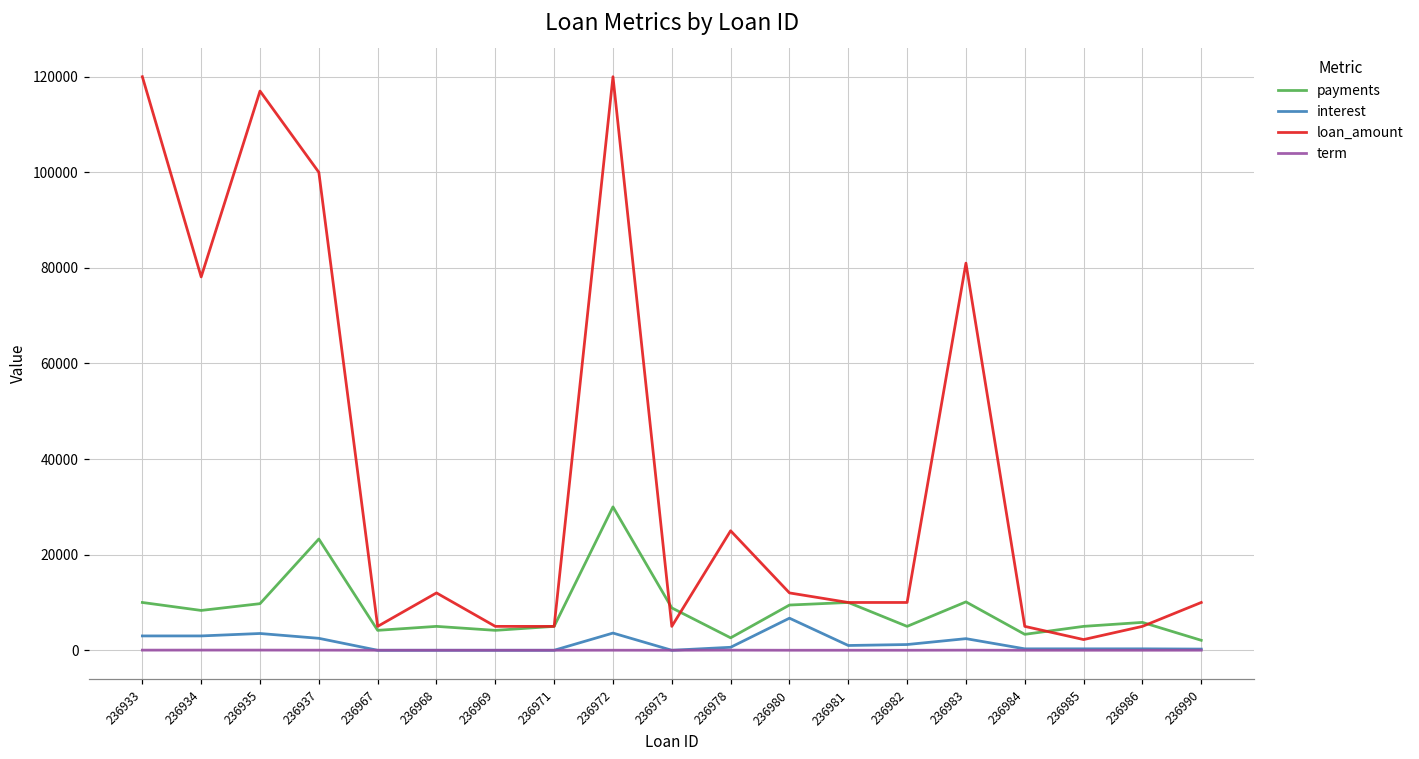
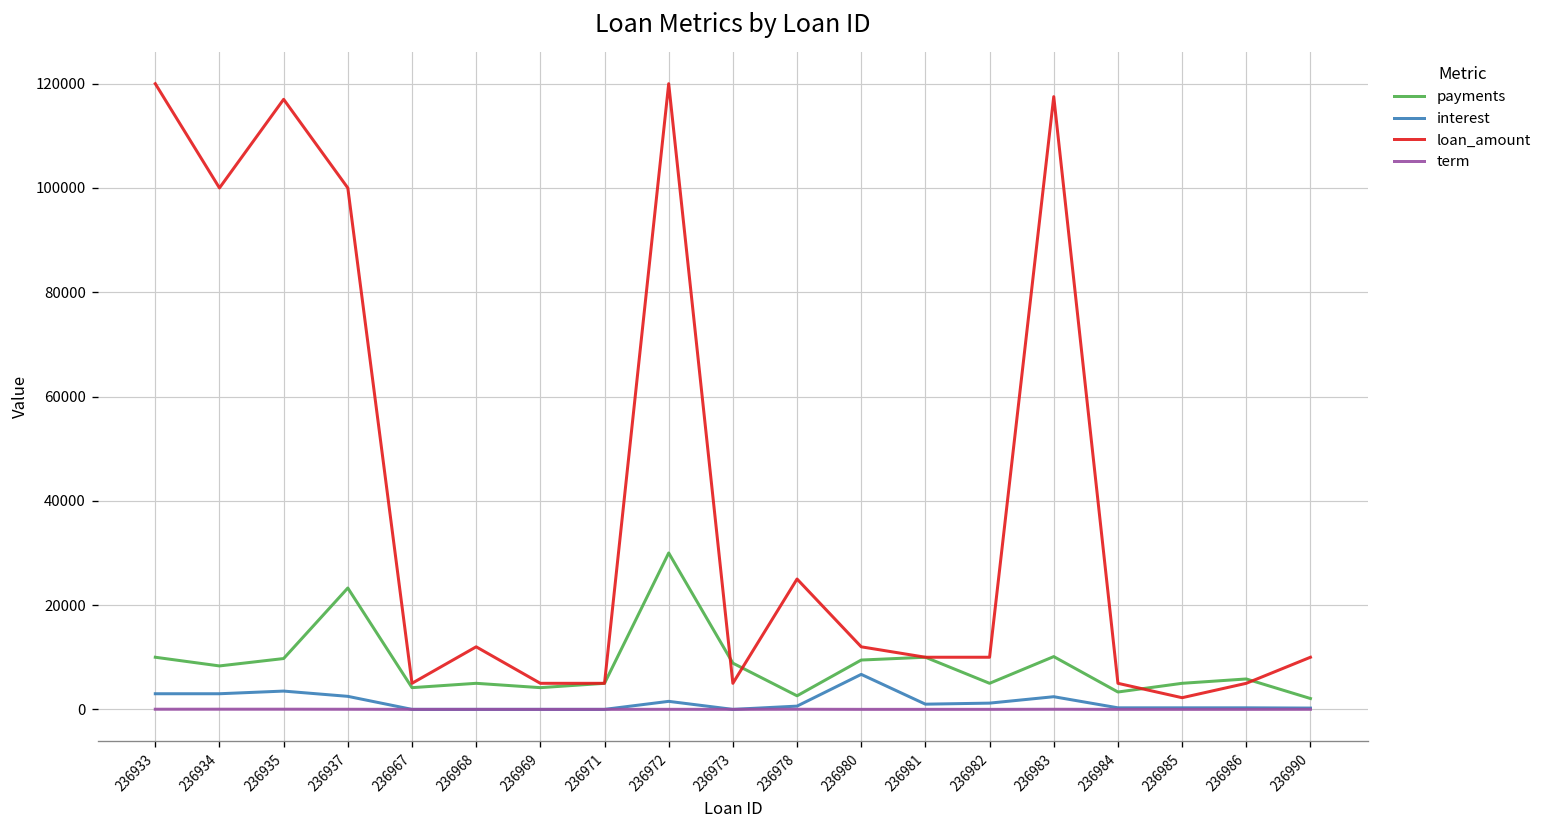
  {
    "payments": {
      "236933": 10000,
      "236934": 8000,
      "236935": 10000,
      "236937": 23000,
      "236967": 4000,
      "236968": 5000,
      "236969": 4000,
      "236972": 30000,
      "236973": 9000,
      "236978": 3000,
      "236980": 9000,
      "236982": 5000,
      "236983": 10000,
      "236984": 3000,
      "236985": 5000,
      "236986": 6000,
      "236990": 2000
    },
    "interest": {
      "236933": 3000,
      "236934": 3000,
      "236935": 4000,
      "236937": 3000,
-     "236972": 4000,
+     "236972": 2000,
      "236978": 1000,
      "236980": 7000,
      "236981": 1000,
      "236982": 1000,
      "236983": 2000
    },
    "loan_amount": {
      "236933": 120000,
-     "236934": 78000,
+     "236934": 100000,
      "236935": 117000,
      "236937": 100000,
      "236967": 5000,
      "236968": 12000,
      "236969": 5000,
      "236972": 120000,
      "236973": 5000,
      "236978": 25000,
      "236980": 12000,
      "236982": 10000,
-     "236983": 81000,
+     "236983": 118000,
      "236984": 5000,
      "236985": 2000,
      "236986": 5000,
      "236990": 10000
    },
    "term": {
      "236933": 0,
      "236934": 0,
      "236935": 0,
      "236937": 0,
      "236972": 0,
      "236978": 0,
      "236980": 0,
      "236981": 0,
      "236982": 0,
      "236983": 0
    }
  }
